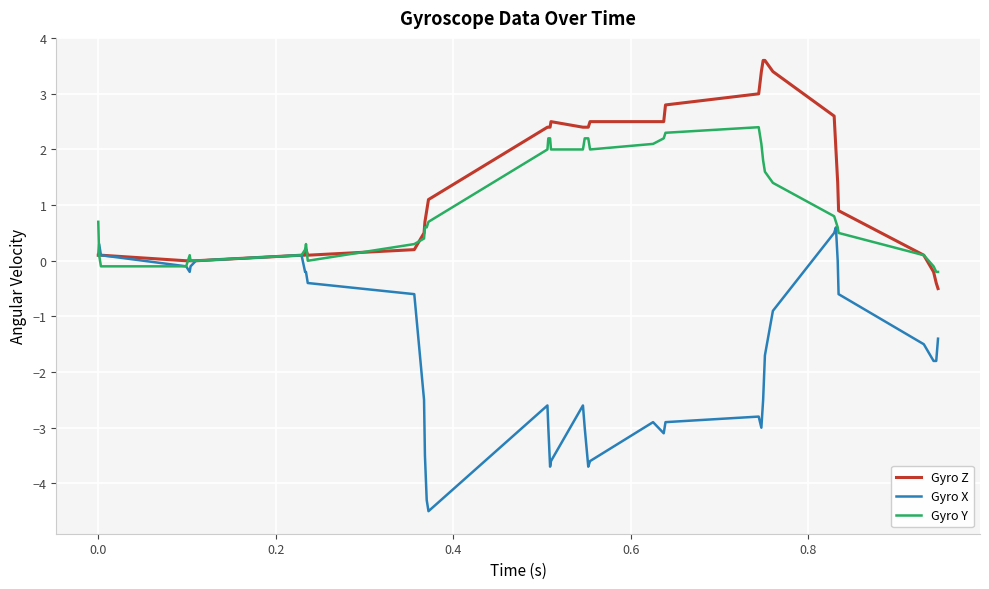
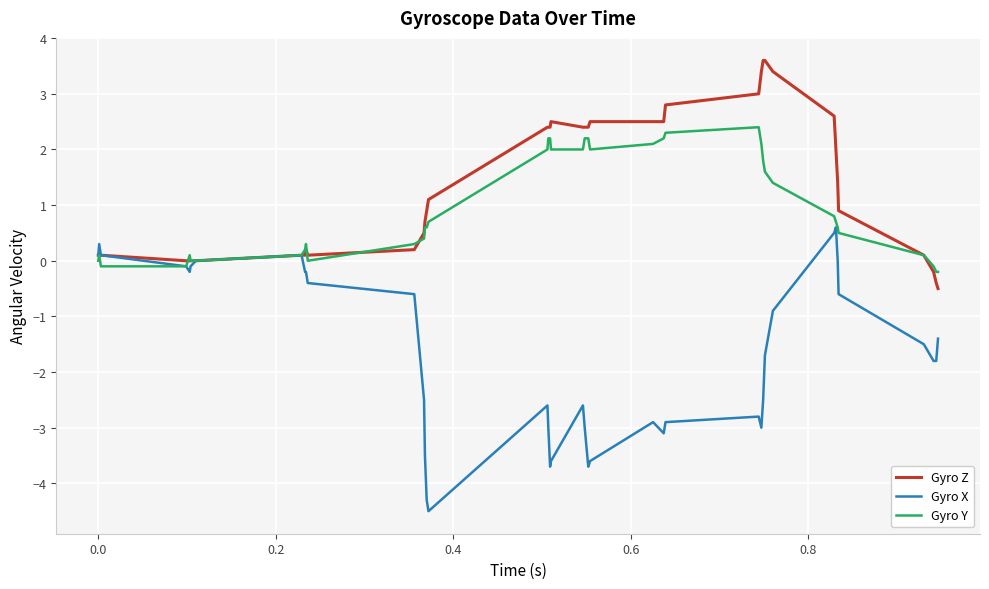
  {
    "Gyro Y": {
-     "0.0": 0.7
+     "0.0": 0.0
    }
  }
